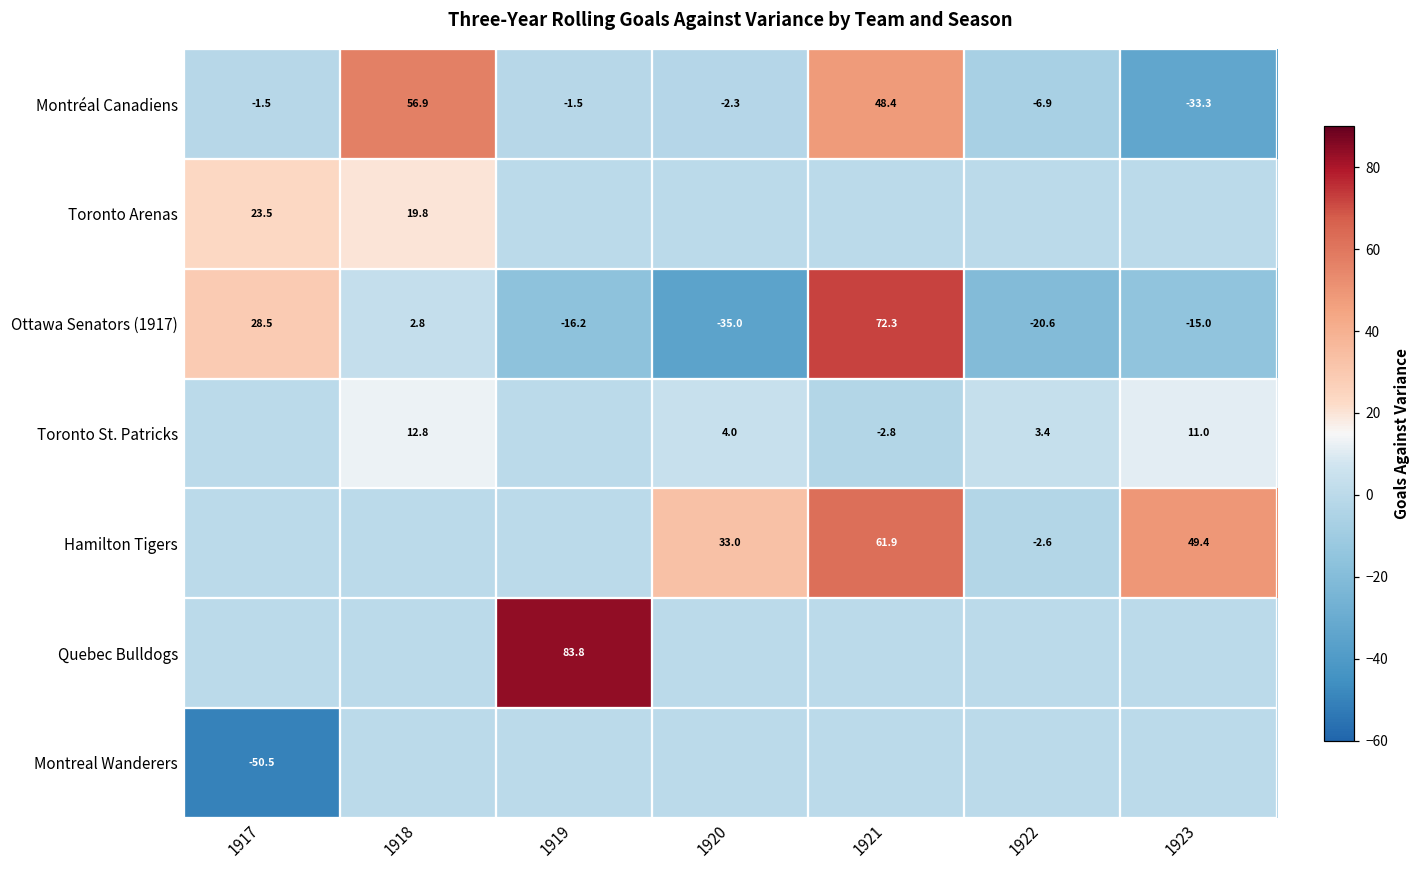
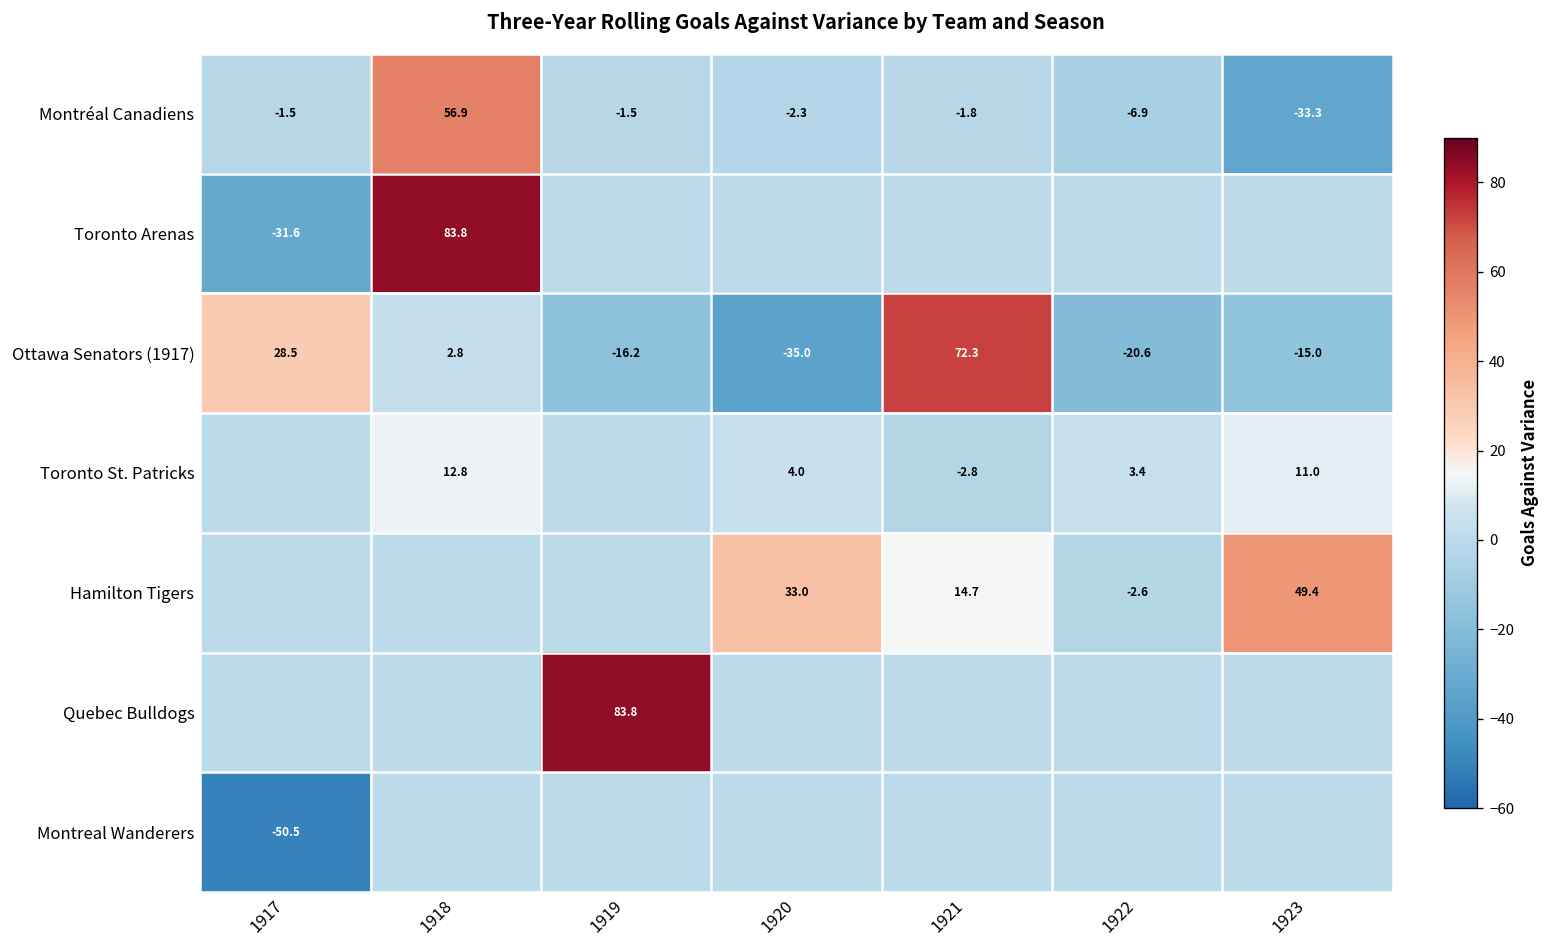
  {
    "Montréal Canadiens": {
      "1917": -1.5,
      "1918": 56.9,
      "1919": -1.5,
      "1920": -2.3,
-     "1921": 48.4,
+     "1921": -1.8,
      "1922": -6.9,
      "1923": -33.3
    },
    "Toronto Arenas": {
-     "1917": 23.5,
-     "1918": 19.8
+     "1917": -31.6,
+     "1918": 83.8
    },
    "Ottawa Senators (1917)": {
      "1917": 28.5,
      "1918": 2.8,
      "1919": -16.2,
      "1920": -35.0,
      "1921": 72.3,
      "1922": -20.6,
      "1923": -15.0
    },
    "Toronto St. Patricks": {
      "1918": 12.8,
      "1920": 4.0,
      "1921": -2.8,
      "1922": 3.4,
      "1923": 11.0
    },
    "Hamilton Tigers": {
      "1920": 33.0,
-     "1921": 61.9,
+     "1921": 14.7,
      "1922": -2.6,
      "1923": 49.4
    },
    "Quebec Bulldogs": {
      "1919": 83.8
    },
    "Montreal Wanderers": {
      "1917": -50.5
    }
  }
